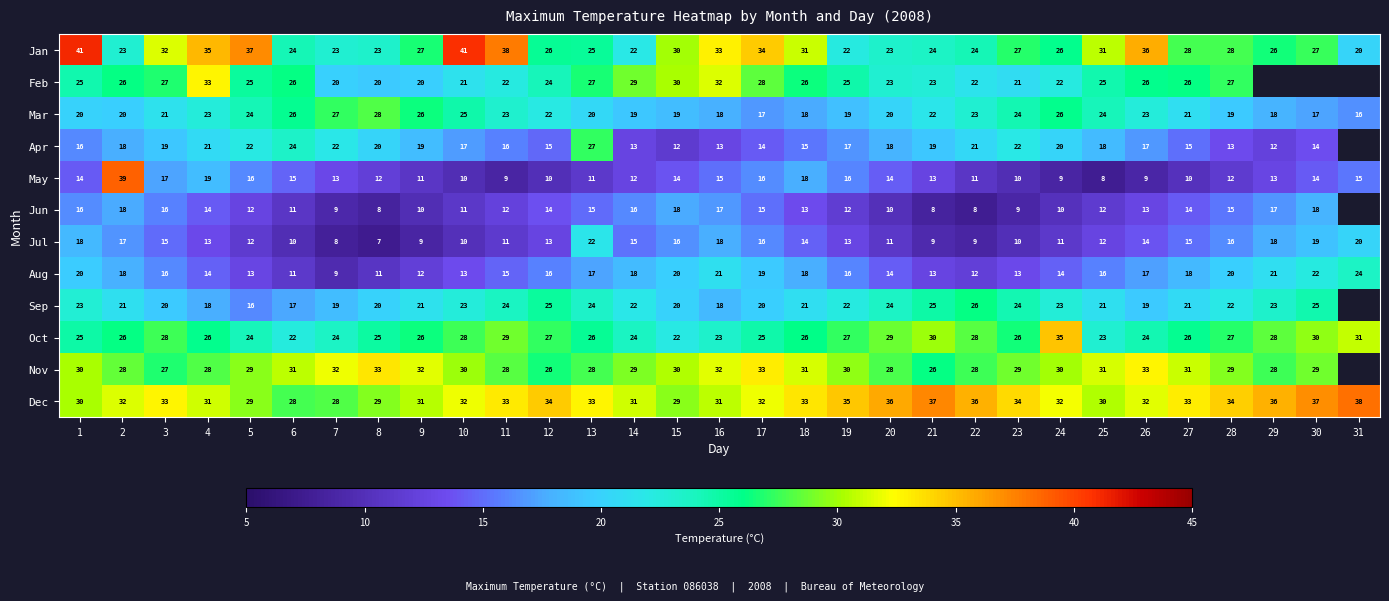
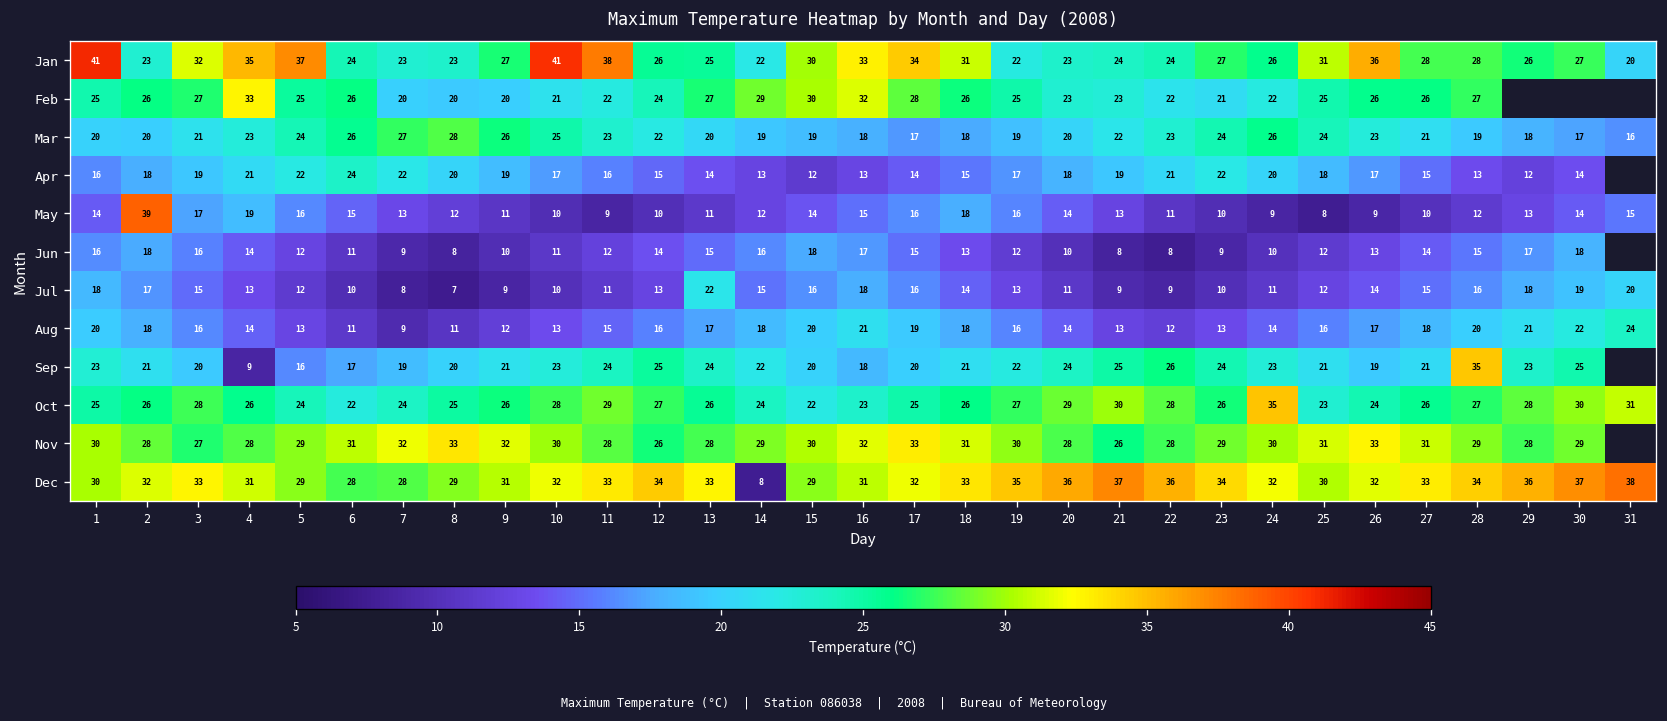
  {
    "Apr": {
      "1": 16,
      "2": 18,
      "3": 19,
      "4": 21,
      "5": 22,
      "6": 24,
      "7": 22,
      "8": 20,
      "9": 19,
      "10": 17,
      "11": 16,
      "12": 15,
-     "13": 27,
+     "13": 14,
      "14": 13,
      "15": 12,
      "16": 13,
      "17": 14,
      "18": 15,
      "19": 17,
      "20": 18,
      "21": 19,
      "22": 21,
      "23": 22,
      "24": 20,
      "25": 18,
      "26": 17,
      "27": 15,
      "28": 13,
      "29": 12,
      "30": 14
    },
    "Sep": {
      "1": 23,
      "2": 21,
      "3": 20,
-     "4": 18,
+     "4": 9,
      "5": 16,
      "6": 17,
      "7": 19,
      "8": 20,
      "9": 21,
      "10": 23,
      "11": 24,
      "12": 25,
      "13": 24,
      "14": 22,
      "15": 20,
      "16": 18,
      "17": 20,
      "18": 21,
      "19": 22,
      "20": 24,
      "21": 25,
      "22": 26,
      "23": 24,
      "24": 23,
      "25": 21,
      "26": 19,
      "27": 21,
-     "28": 22,
+     "28": 35,
      "29": 23,
      "30": 25
    },
    "Dec": {
      "1": 30,
      "2": 32,
      "3": 33,
      "4": 31,
      "5": 29,
      "6": 28,
      "7": 28,
      "8": 29,
      "9": 31,
      "10": 32,
      "11": 33,
      "12": 34,
      "13": 33,
-     "14": 31,
+     "14": 8,
      "15": 29,
      "16": 31,
      "17": 32,
      "18": 33,
      "19": 35,
      "20": 36,
      "21": 37,
      "22": 36,
      "23": 34,
      "24": 32,
      "25": 30,
      "26": 32,
      "27": 33,
      "28": 34,
      "29": 36,
      "30": 37,
      "31": 38
    }
  }
